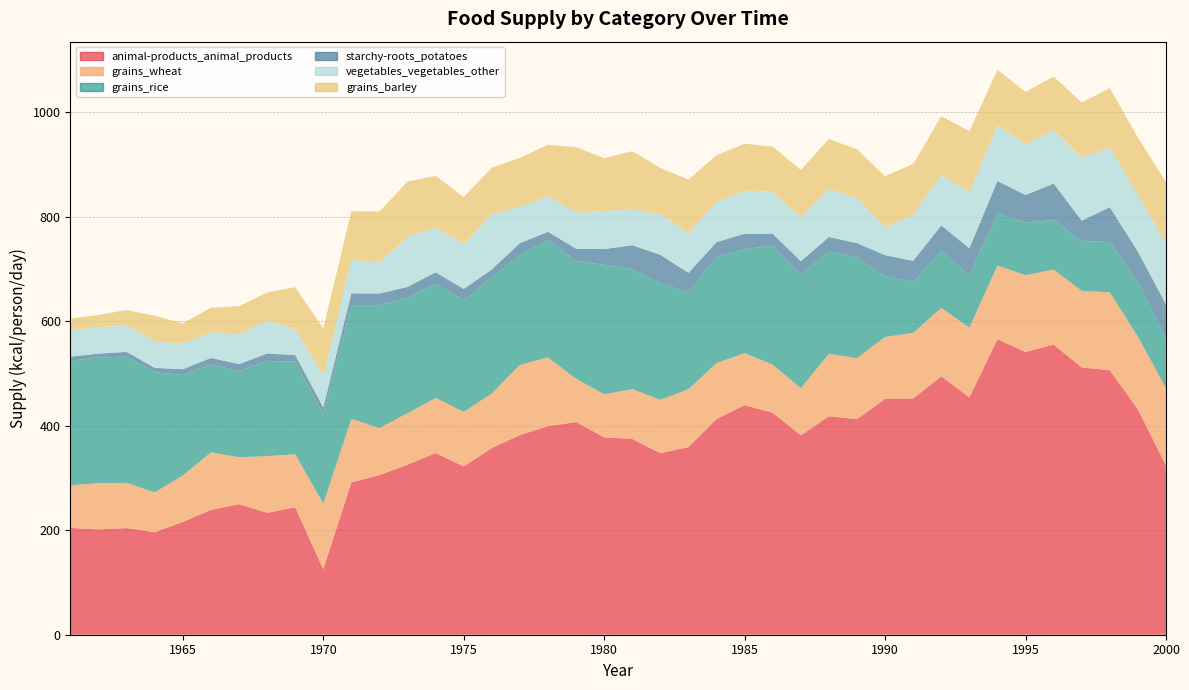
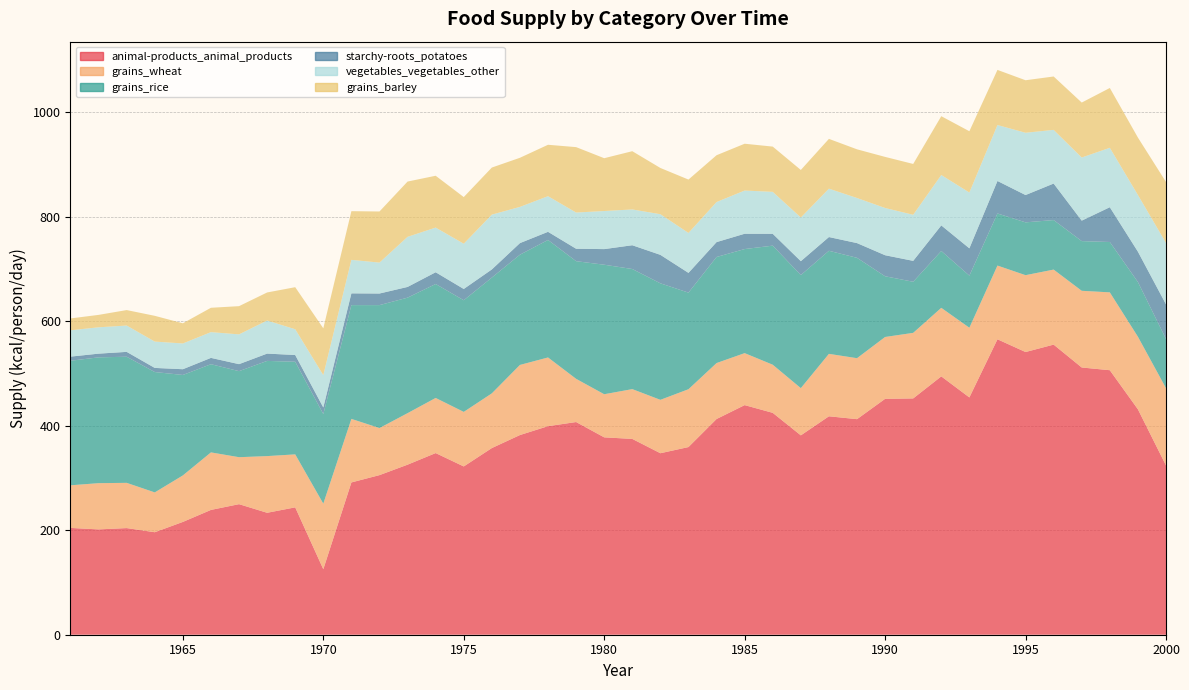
  {
    "animal-products_animal_products": {
      "1965": 220,
      "1970": 130,
      "1975": 320,
      "1980": 380,
      "1985": 440,
      "1990": 450,
      "1995": 540,
      "2000": 320
    },
    "vegetables_vegetables_other": {
      "1965": 50,
      "1970": 60,
      "1975": 90,
      "1980": 70,
      "1985": 80,
-     "1990": 50,
-     "1995": 100,
+     "1990": 90,
+     "1995": 120,
      "2000": 120
    }
  }
